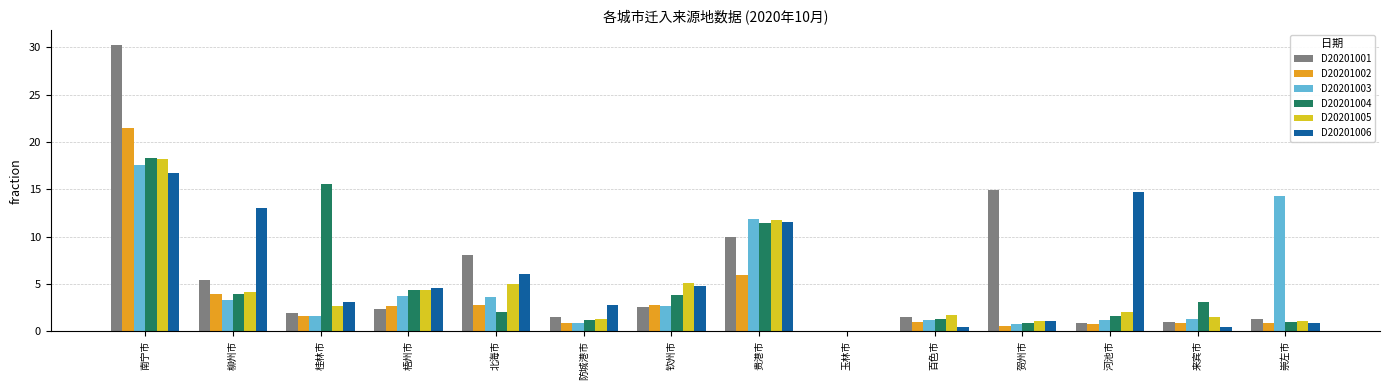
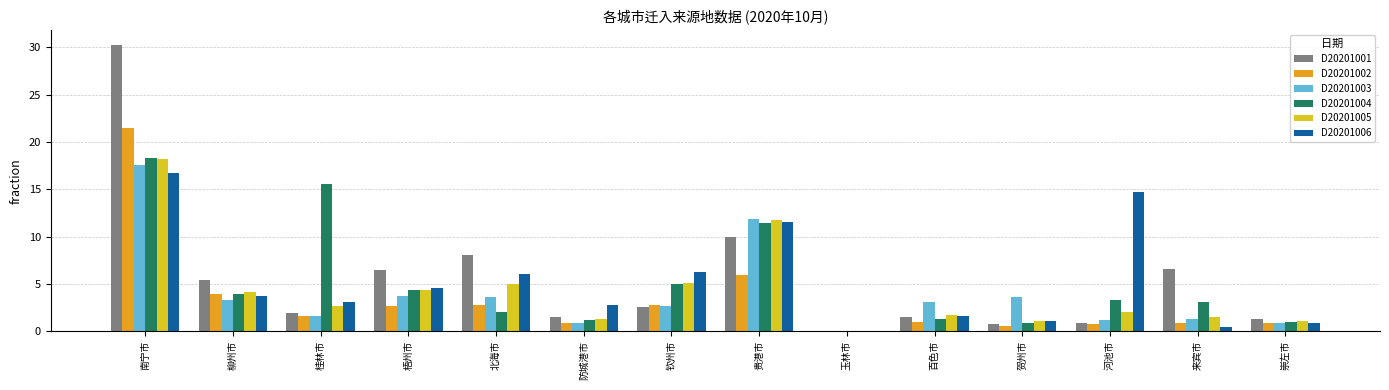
  {
    "D20201001": {
      "南宁市": 30,
      "柳州市": 5,
      "桂林市": 2,
-     "梧州市": 2,
+     "梧州市": 6,
      "北海市": 8,
      "防城港市": 2,
      "钦州市": 3,
      "贵港市": 10,
      "玉林市": 0,
      "百色市": 1,
-     "贺州市": 15,
+     "贺州市": 1,
      "河池市": 1,
-     "来宾市": 1,
+     "来宾市": 7,
      "崇左市": 1
    },
    "D20201003": {
      "南宁市": 18,
      "柳州市": 3,
      "桂林市": 2,
      "梧州市": 4,
      "北海市": 4,
      "防城港市": 1,
      "钦州市": 3,
      "贵港市": 12,
      "玉林市": 0,
-     "百色市": 1,
-     "贺州市": 1,
+     "百色市": 3,
+     "贺州市": 4,
      "河池市": 1,
      "来宾市": 1,
-     "崇左市": 14
+     "崇左市": 1
    },
    "D20201004": {
      "南宁市": 18,
      "柳州市": 4,
      "桂林市": 16,
      "梧州市": 4,
      "北海市": 2,
      "防城港市": 1,
-     "钦州市": 4,
+     "钦州市": 5,
      "贵港市": 11,
      "玉林市": 0,
      "百色市": 1,
      "贺州市": 1,
-     "河池市": 2,
+     "河池市": 3,
      "来宾市": 3,
      "崇左市": 1
    },
    "D20201006": {
      "南宁市": 17,
-     "柳州市": 13,
+     "柳州市": 4,
      "桂林市": 3,
      "梧州市": 5,
      "北海市": 6,
      "防城港市": 3,
-     "钦州市": 5,
+     "钦州市": 6,
      "贵港市": 12,
      "玉林市": 0,
-     "百色市": 1,
+     "百色市": 2,
      "贺州市": 1,
      "河池市": 15,
      "来宾市": 0,
      "崇左市": 1
    }
  }
